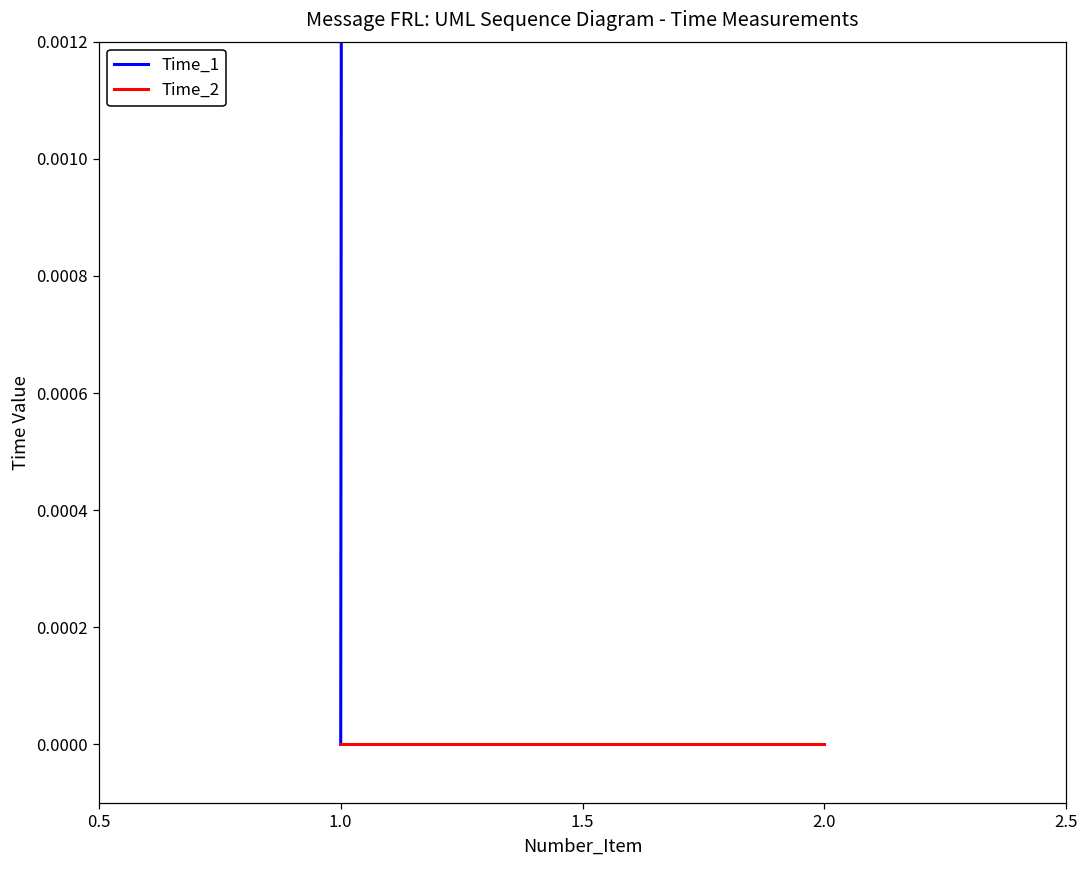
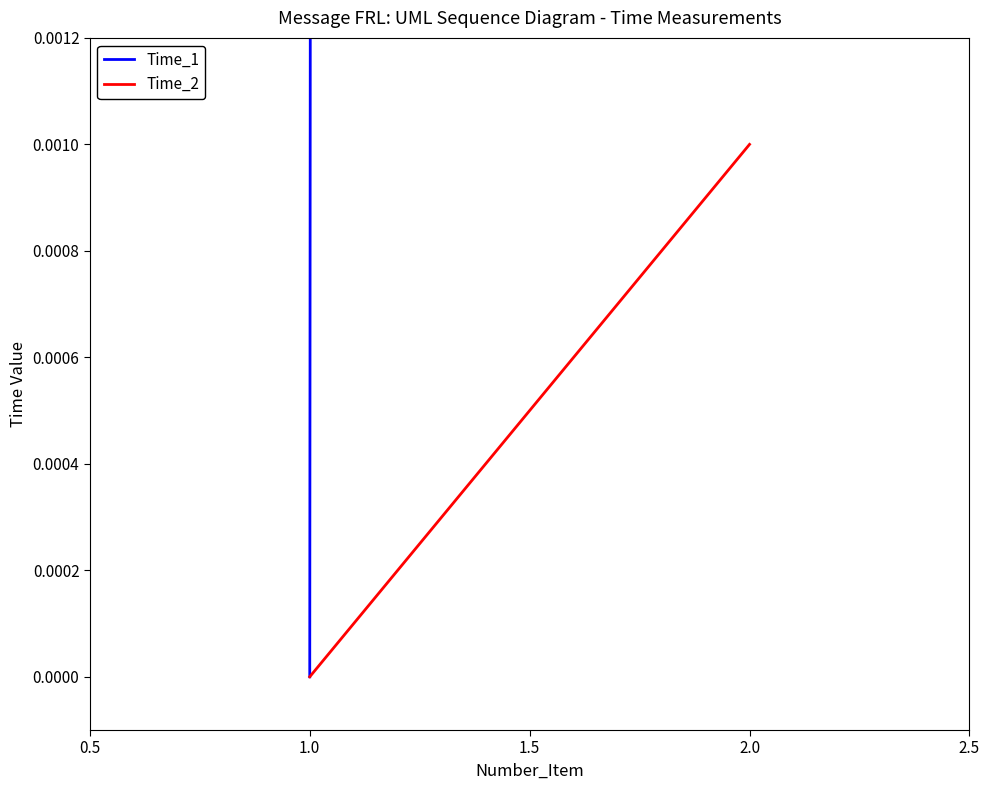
  {
    "Time_2": {
-     "2.0": 0.000
+     "2.0": 0.001
    }
  }
